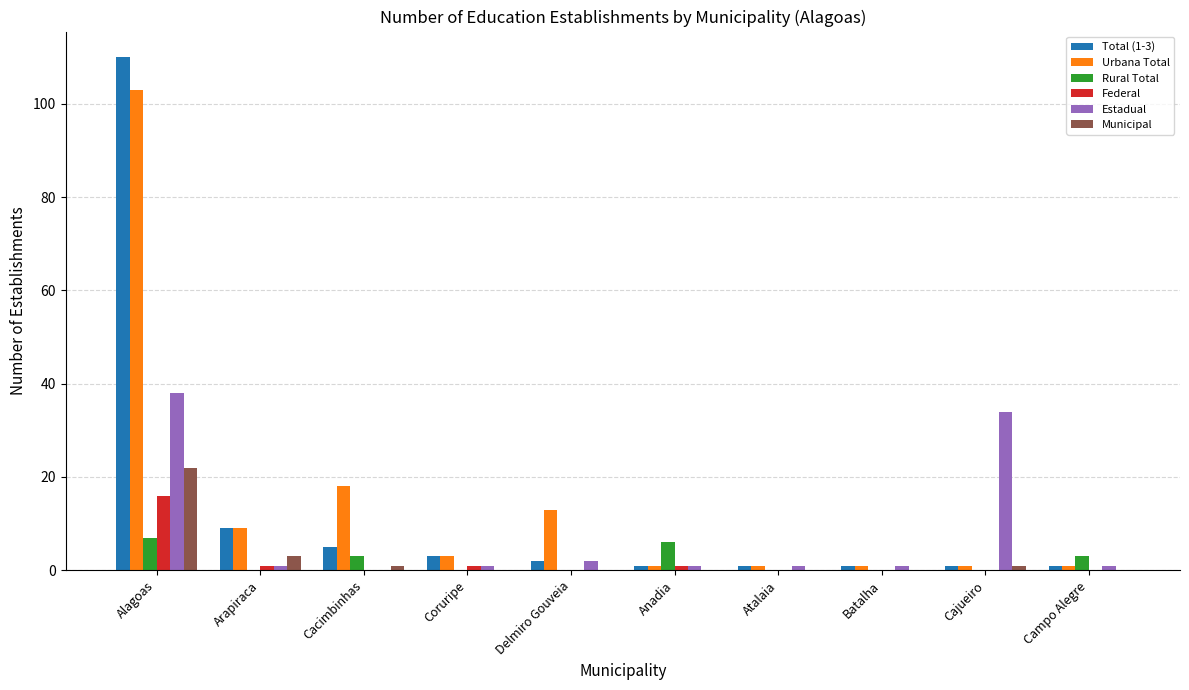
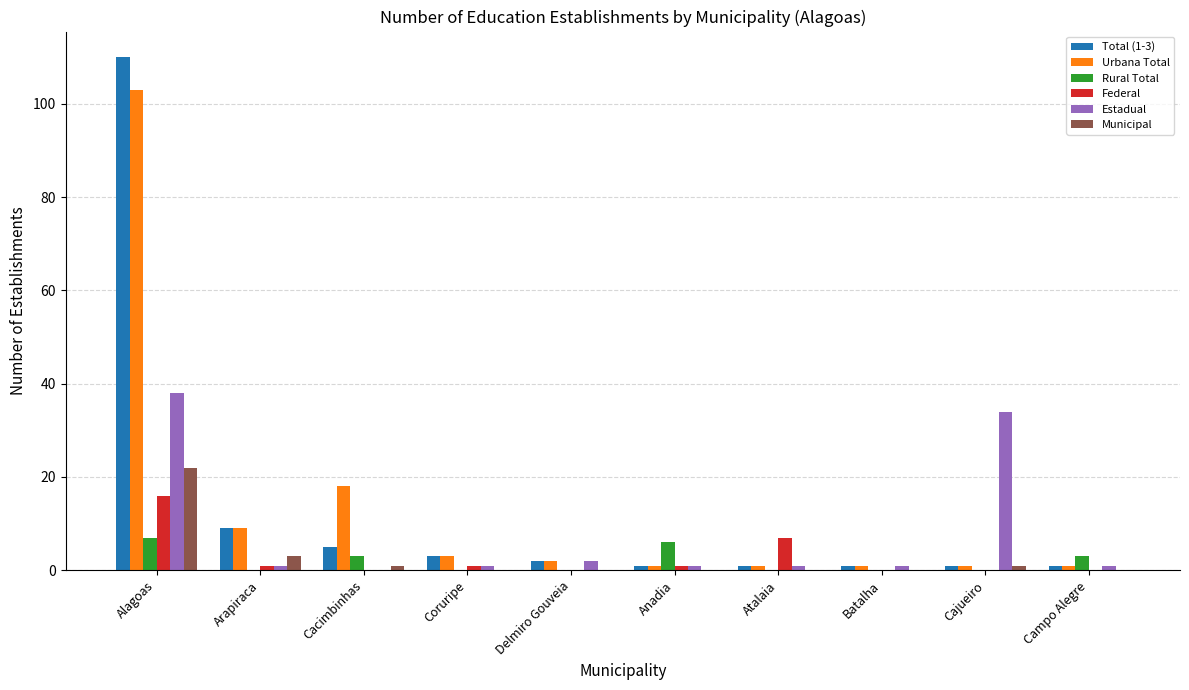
  {
    "Total (1-3)": {
      "Alagoas": 110,
      "Arapiraca": 9,
      "Cacimbinhas": 5,
      "Coruripe": 3,
      "Delmiro Gouveia": 2,
      "Anadia": 1,
      "Atalaia": 1,
      "Batalha": 1,
      "Cajueiro": 1,
      "Campo Alegre": 1
    },
    "Urbana Total": {
      "Alagoas": 103,
      "Arapiraca": 9,
      "Cacimbinhas": 18,
      "Coruripe": 3,
-     "Delmiro Gouveia": 13,
+     "Delmiro Gouveia": 2,
      "Anadia": 1,
      "Atalaia": 1,
      "Batalha": 1,
      "Cajueiro": 1,
      "Campo Alegre": 1
    },
    "Rural Total": {
      "Alagoas": 7,
      "Arapiraca": 0,
      "Cacimbinhas": 3,
      "Coruripe": 0,
      "Delmiro Gouveia": 0,
      "Anadia": 6,
      "Atalaia": 0,
      "Batalha": 0,
      "Cajueiro": 0,
      "Campo Alegre": 3
    },
    "Federal": {
      "Alagoas": 16,
      "Arapiraca": 1,
      "Cacimbinhas": 0,
      "Coruripe": 1,
      "Delmiro Gouveia": 0,
      "Anadia": 1,
-     "Atalaia": 0,
+     "Atalaia": 7,
      "Batalha": 0,
      "Cajueiro": 0,
      "Campo Alegre": 0
    },
    "Estadual": {
      "Alagoas": 38,
      "Arapiraca": 1,
      "Cacimbinhas": 0,
      "Coruripe": 1,
      "Delmiro Gouveia": 2,
      "Anadia": 1,
      "Atalaia": 1,
      "Batalha": 1,
      "Cajueiro": 34,
      "Campo Alegre": 1
    },
    "Municipal": {
      "Alagoas": 22,
      "Arapiraca": 3,
      "Cacimbinhas": 1,
      "Coruripe": 0,
      "Delmiro Gouveia": 0,
      "Anadia": 0,
      "Atalaia": 0,
      "Batalha": 0,
      "Cajueiro": 1,
      "Campo Alegre": 0
    }
  }
